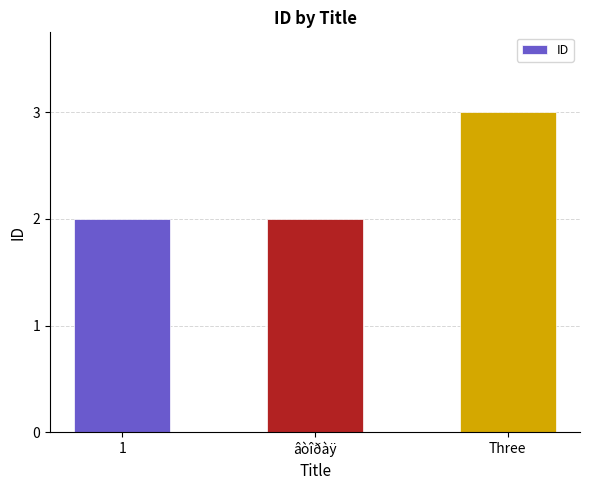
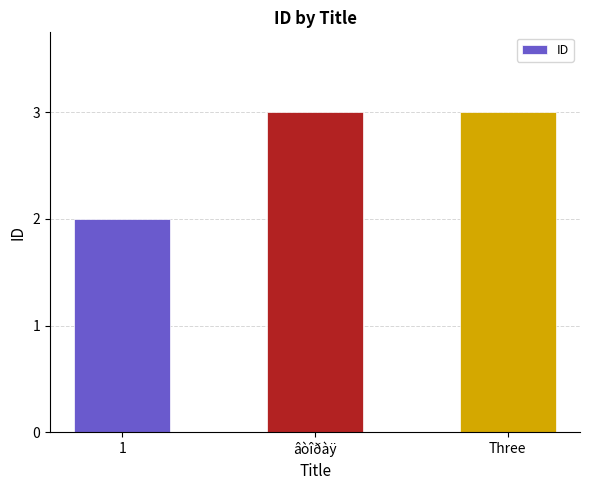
  {
    "1": 2,
-   "âòîðàÿ": 2,
+   "âòîðàÿ": 3,
    "Three": 3
  }
